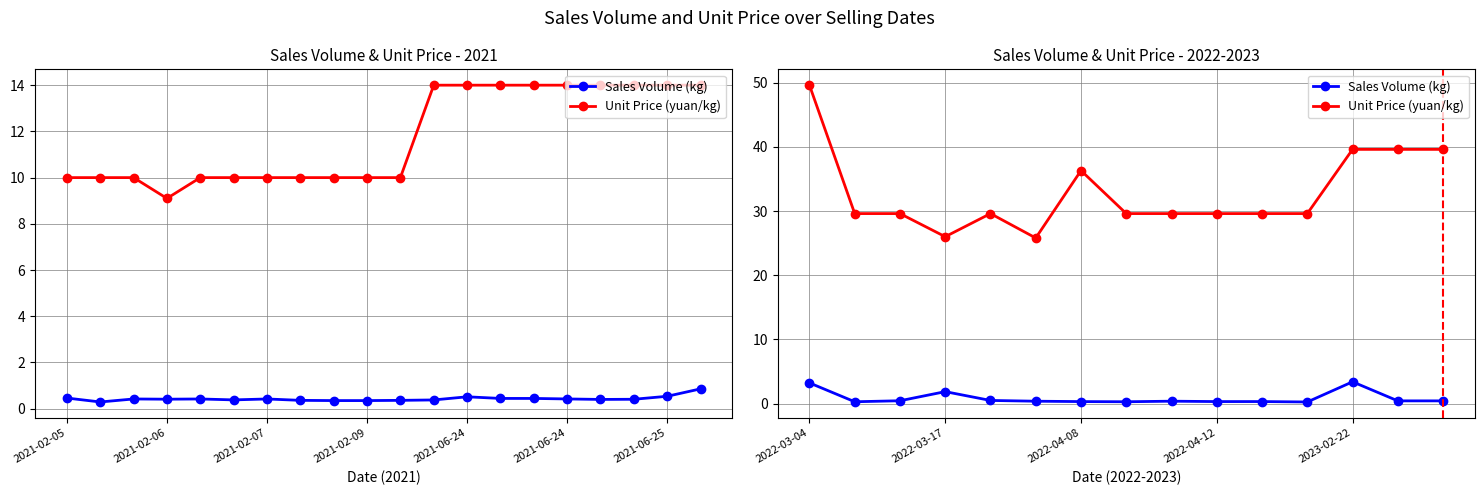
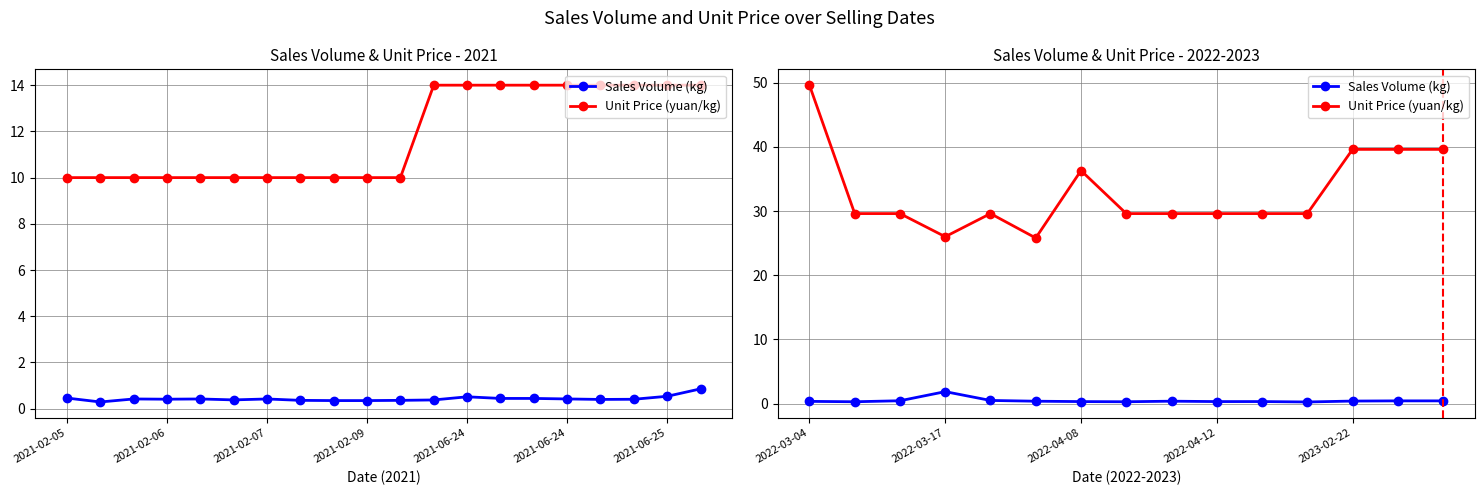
  {
    "Sales Volume & Unit Price - 2021": {
      "Sales Volume (kg)": {
        "2021-02-06": 0.4
      },
      "Unit Price (yuan/kg)": {
-       "2021-02-06": 9.1
+       "2021-02-06": 10.0
      }
    },
    "Sales Volume & Unit Price - 2022-2023": {
      "Sales Volume (kg)": {
-       "2022-03-04": 3,
+       "2022-03-04": 0,
        "2022-03-17": 2,
        "2022-04-08": 0,
-       "2023-02-22": 3
+       "2023-02-22": 0
      },
      "Unit Price (yuan/kg)": {
        "2022-03-04": 50,
        "2022-03-17": 26,
        "2022-04-08": 36,
        "2023-02-22": 40
      }
    }
  }
